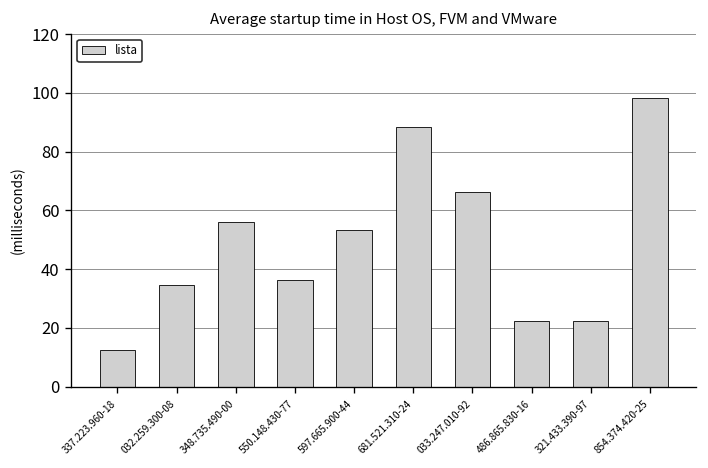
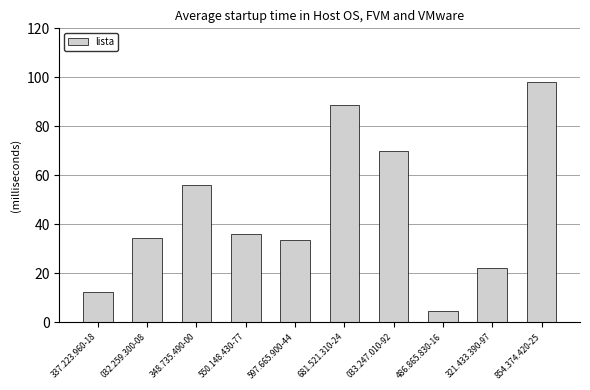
  {
    "337.223.960-18": 12,
    "032.259.300-08": 35,
    "348.735.490-00": 56,
    "550.148.430-77": 36,
-   "597.665.900-44": 53,
+   "597.665.900-44": 34,
    "681.521.310-24": 89,
-   "033.247.010-92": 66,
-   "486.865.830-16": 22,
+   "033.247.010-92": 70,
+   "486.865.830-16": 5,
    "321.433.390-97": 22,
    "854.374.420-25": 98
  }
